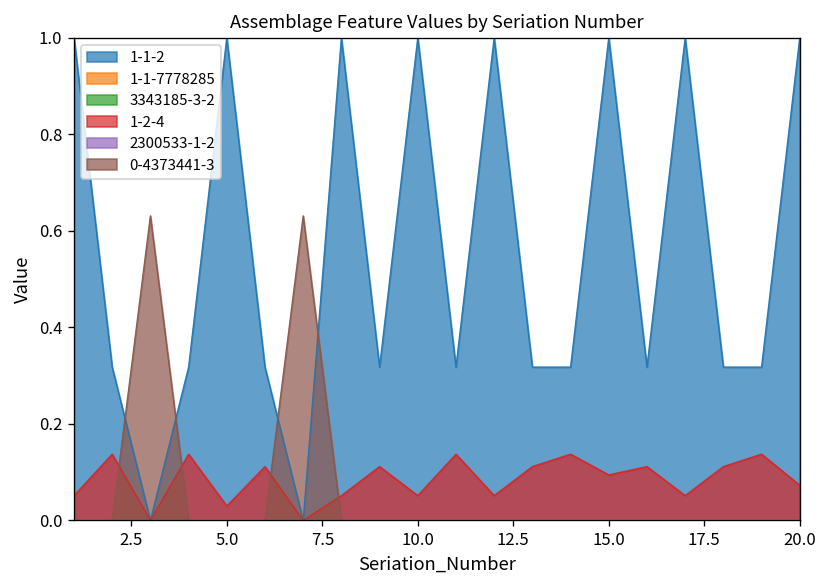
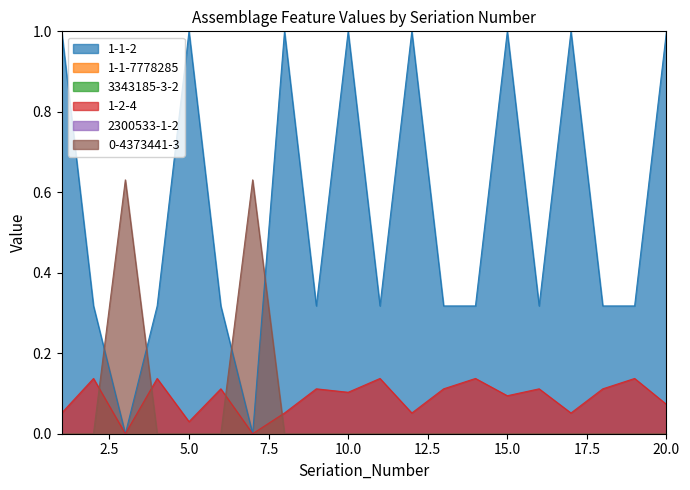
  {
    "1-1-2": {
      "5.0": 1.00,
      "10.0": 1.00,
      "15.0": 1.00,
      "20.0": 1.00
    },
    "1-2-4": {
      "5.0": 0.03,
-     "10.0": 0.05,
+     "10.0": 0.10,
      "15.0": 0.09,
      "20.0": 0.07
    }
  }
